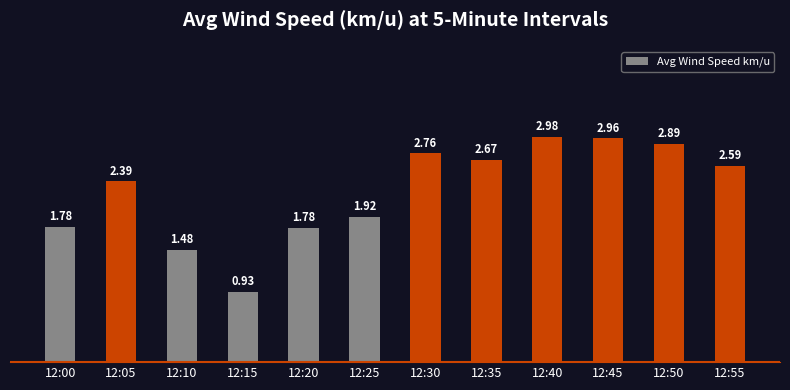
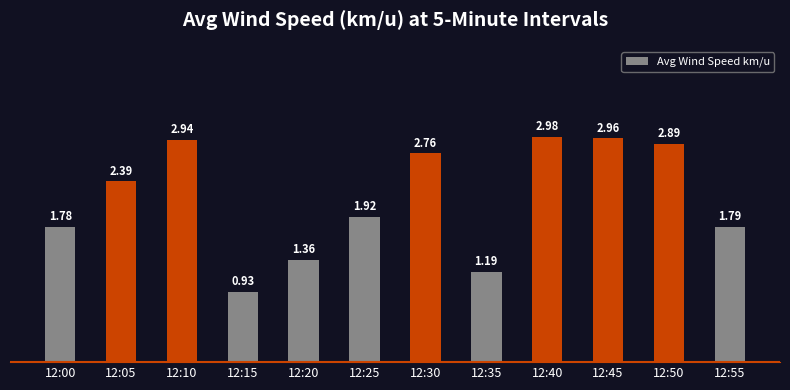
  {
    "12:00": 1.78,
    "12:05": 2.39,
-   "12:10": 1.48,
+   "12:10": 2.94,
    "12:15": 0.93,
-   "12:20": 1.78,
+   "12:20": 1.36,
    "12:25": 1.92,
    "12:30": 2.76,
-   "12:35": 2.67,
+   "12:35": 1.19,
    "12:40": 2.98,
    "12:45": 2.96,
    "12:50": 2.89,
-   "12:55": 2.59
+   "12:55": 1.79
  }
